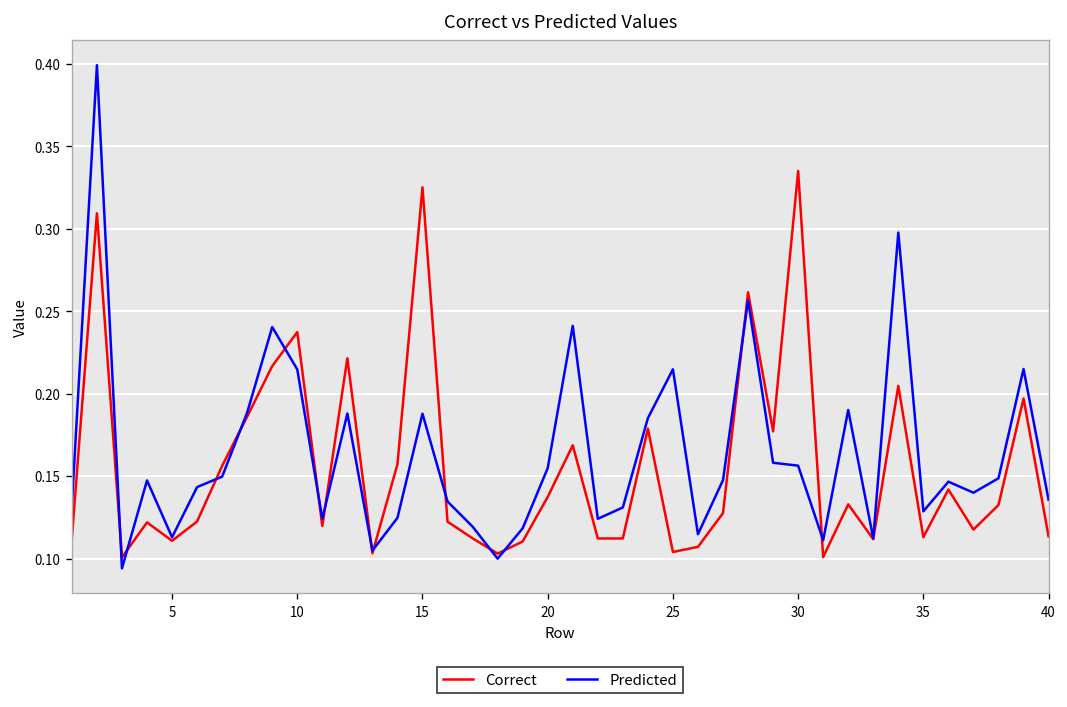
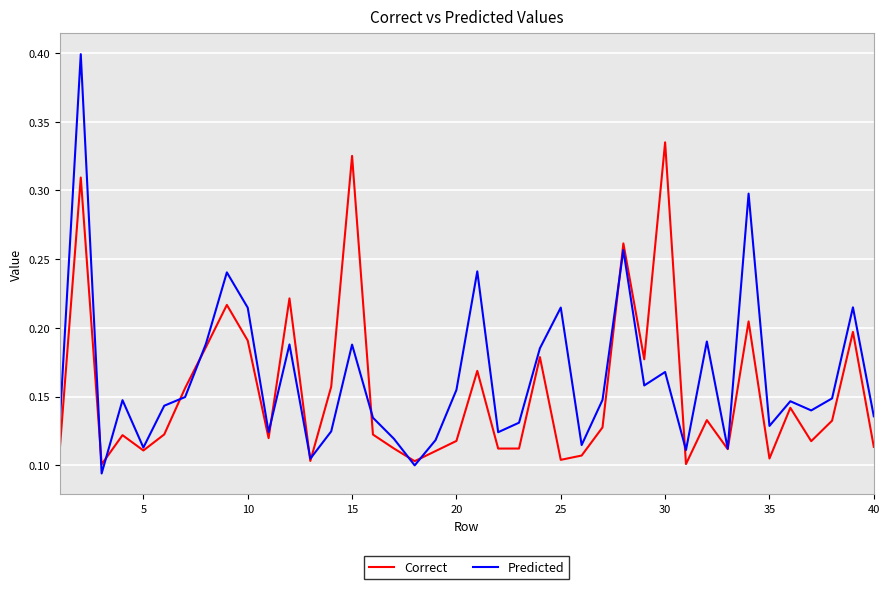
  {
    "Correct": {
      "5": 0.111,
-     "10": 0.237,
+     "10": 0.191,
      "15": 0.325,
-     "20": 0.137,
+     "20": 0.118,
      "25": 0.104,
      "30": 0.335,
-     "35": 0.113,
+     "35": 0.105,
      "40": 0.113
    },
    "Predicted": {
      "5": 0.113,
      "10": 0.215,
      "15": 0.188,
      "20": 0.155,
      "25": 0.215,
-     "30": 0.156,
+     "30": 0.168,
      "35": 0.129,
      "40": 0.136
    }
  }
